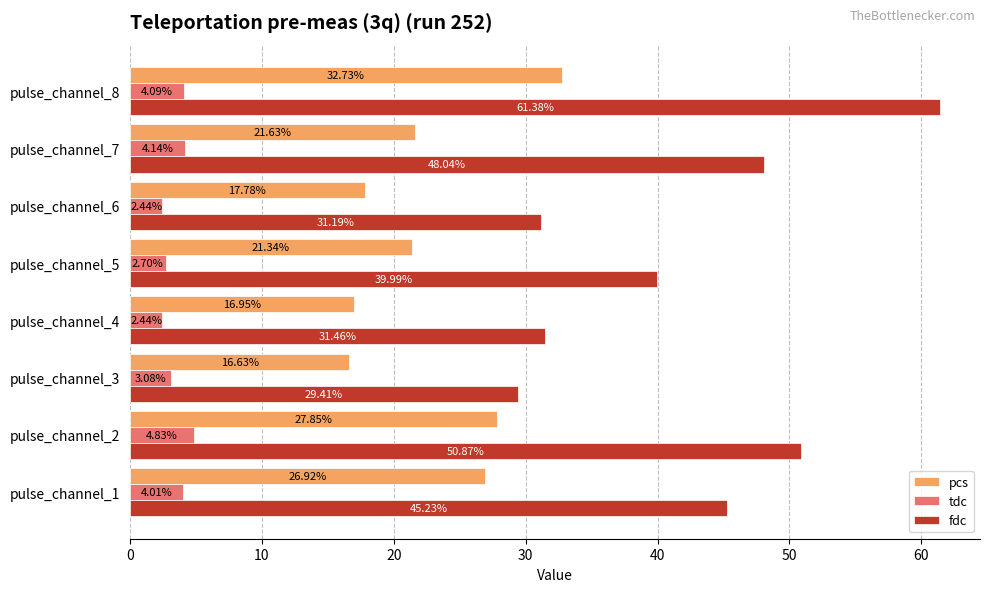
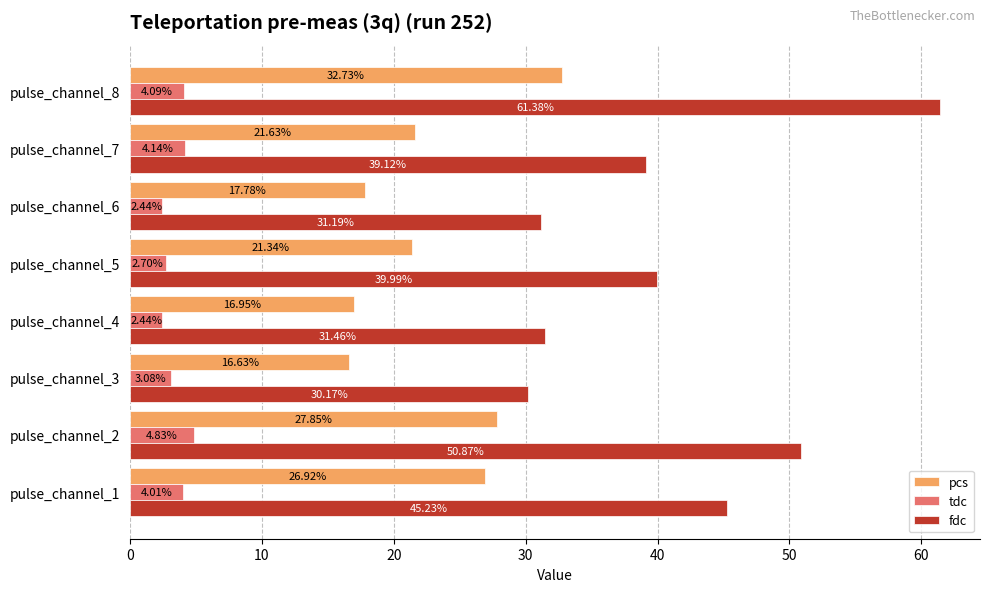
  {
    "fdc": {
      "pulse_channel_8": "61.38%",
-     "pulse_channel_7": "48.04%",
+     "pulse_channel_7": "39.12%",
      "pulse_channel_6": "31.19%",
      "pulse_channel_5": "39.99%",
      "pulse_channel_4": "31.46%",
-     "pulse_channel_3": "29.41%",
+     "pulse_channel_3": "30.17%",
      "pulse_channel_2": "50.87%",
      "pulse_channel_1": "45.23%"
    }
  }
